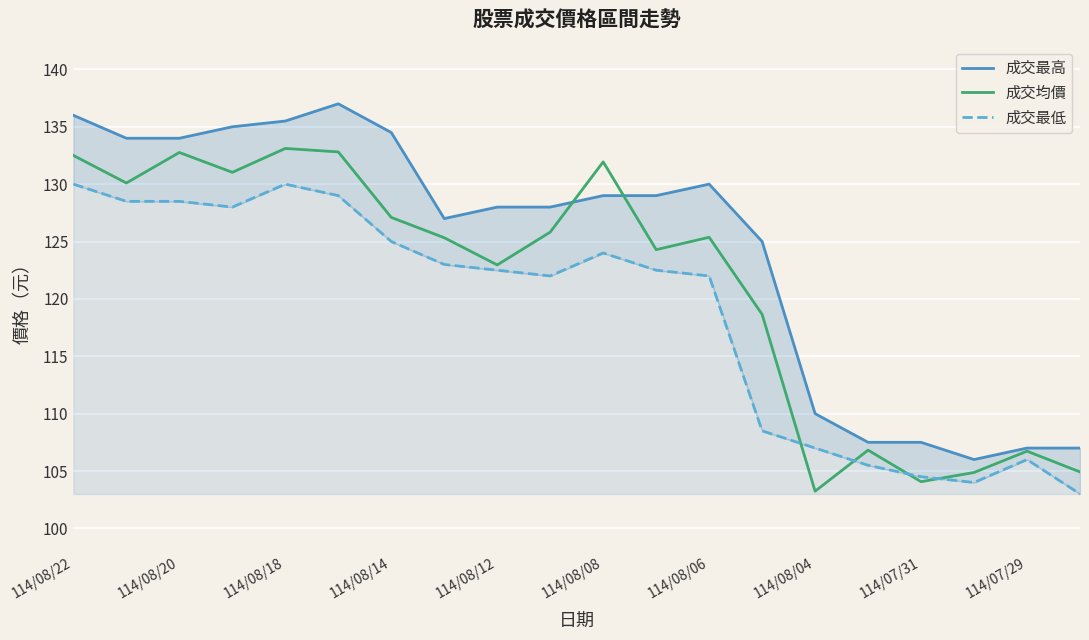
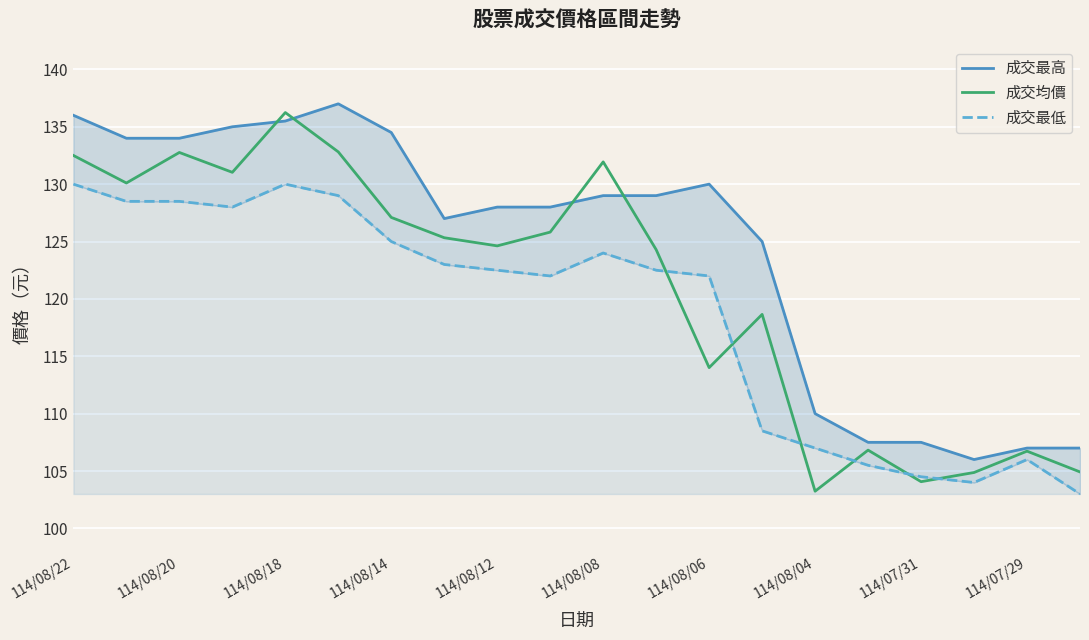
  {
    "成交均價": {
      "114/08/22": 132.5,
      "114/08/20": 132.8,
-     "114/08/18": 133.1,
+     "114/08/18": 136.2,
      "114/08/14": 127.1,
-     "114/08/12": 123.0,
+     "114/08/12": 124.6,
      "114/08/08": 131.9,
-     "114/08/06": 125.4,
+     "114/08/06": 114.0,
      "114/08/04": 103.2,
      "114/07/31": 104.1,
      "114/07/29": 106.7
    }
  }
